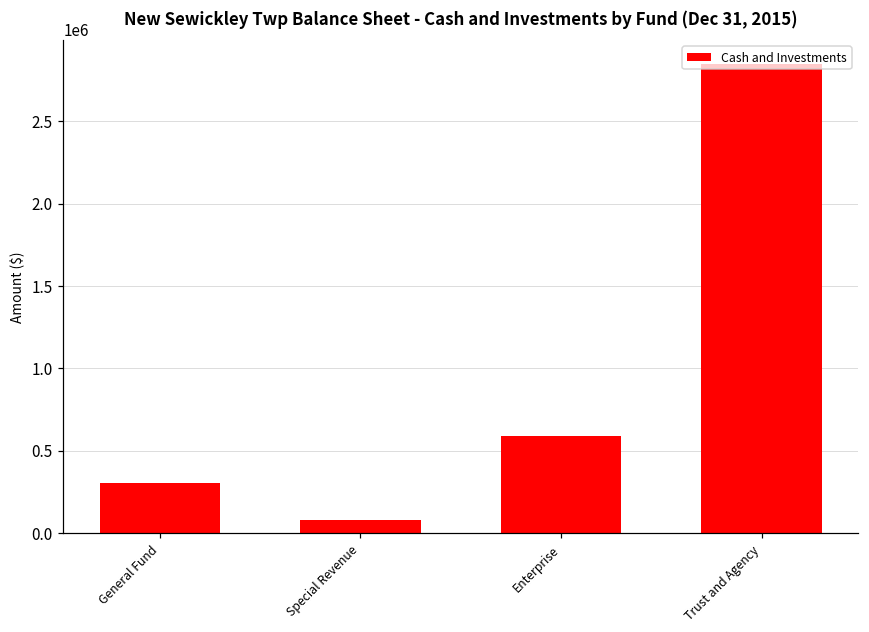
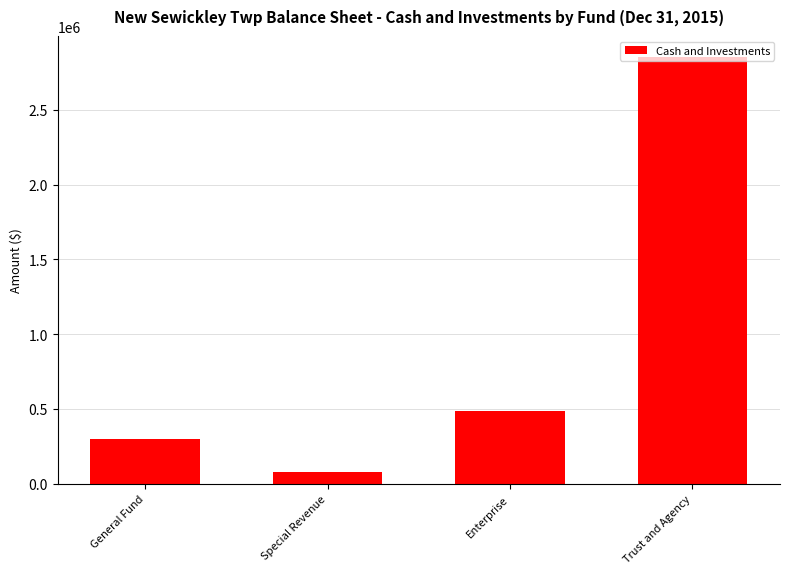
  {
    "General Fund": 300000,
    "Special Revenue": 80000,
-   "Enterprise": 590000
+   "Enterprise": 490000
  }
